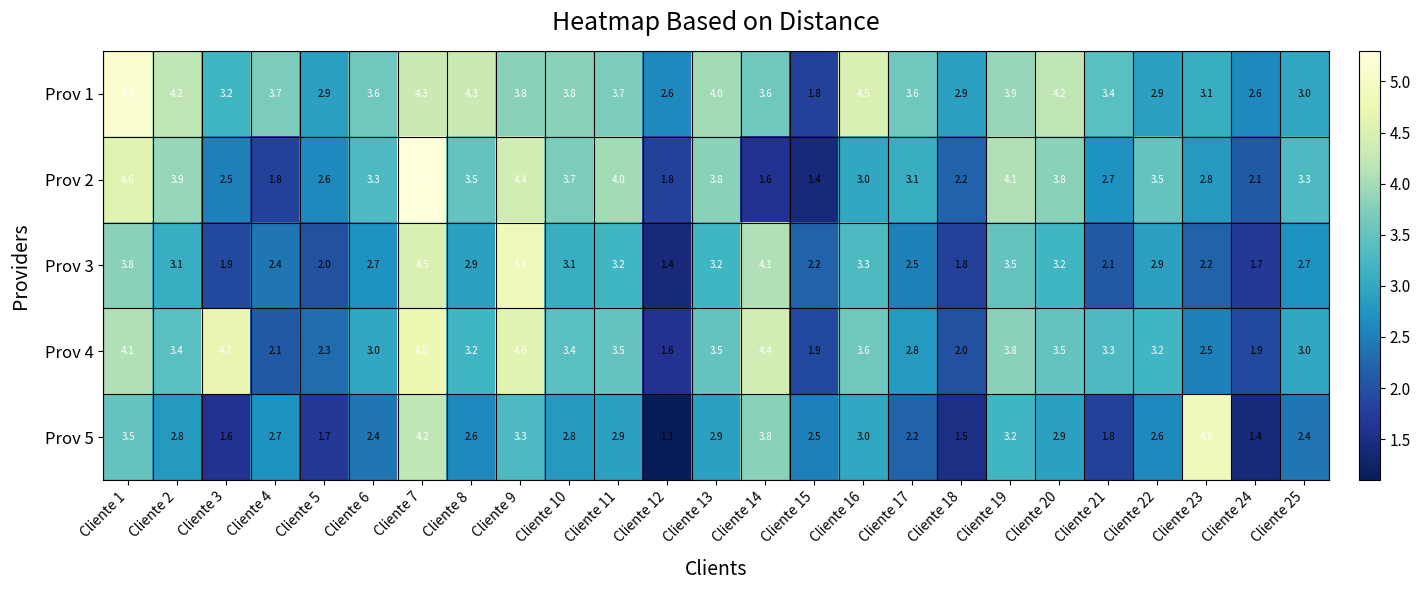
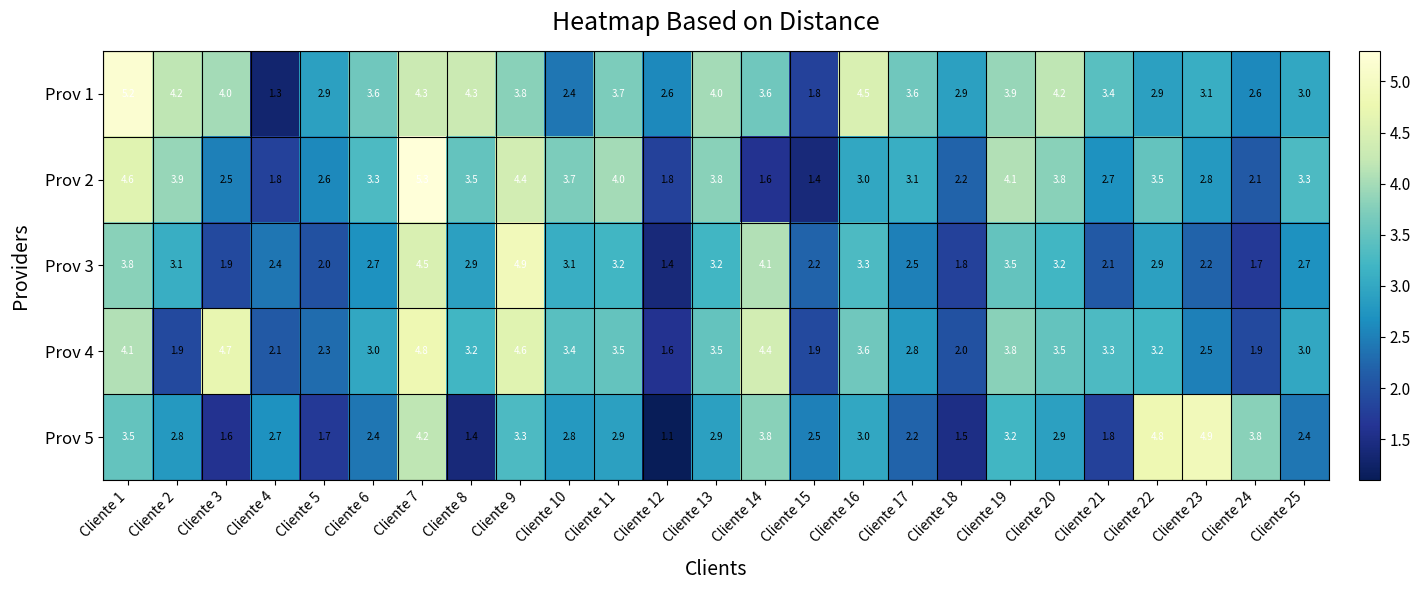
  {
    "Prov 1": {
      "Cliente 2": 4.2,
-     "Cliente 3": 3.2,
-     "Cliente 4": 3.7,
+     "Cliente 3": 4.0,
+     "Cliente 4": 1.3,
      "Cliente 5": 2.9,
      "Cliente 6": 3.6,
      "Cliente 7": 4.3,
      "Cliente 8": 4.3,
      "Cliente 9": 3.8,
-     "Cliente 10": 3.8,
+     "Cliente 10": 2.4,
      "Cliente 11": 3.7,
      "Cliente 12": 2.6,
      "Cliente 13": 4.0,
      "Cliente 14": 3.6,
      "Cliente 15": 1.8,
      "Cliente 16": 4.5,
      "Cliente 17": 3.6,
      "Cliente 18": 2.9,
      "Cliente 19": 3.9,
      "Cliente 20": 4.2,
      "Cliente 21": 3.4,
      "Cliente 22": 2.9,
      "Cliente 23": 3.1,
      "Cliente 24": 2.6,
      "Cliente 25": 3.0
    },
    "Prov 2": {
      "Cliente 1": 4.6,
      "Cliente 2": 3.9,
      "Cliente 3": 2.5,
      "Cliente 4": 1.8,
      "Cliente 5": 2.6,
      "Cliente 6": 3.3,
      "Cliente 8": 3.5,
      "Cliente 9": 4.4,
      "Cliente 10": 3.7,
      "Cliente 11": 4.0,
      "Cliente 12": 1.8,
      "Cliente 13": 3.8,
      "Cliente 14": 1.6,
      "Cliente 15": 1.4,
      "Cliente 16": 3.0,
      "Cliente 17": 3.1,
      "Cliente 18": 2.2,
      "Cliente 19": 4.1,
      "Cliente 20": 3.8,
      "Cliente 21": 2.7,
      "Cliente 22": 3.5,
      "Cliente 23": 2.8,
      "Cliente 24": 2.1,
      "Cliente 25": 3.3
    },
    "Prov 3": {
      "Cliente 1": 3.8,
      "Cliente 2": 3.1,
      "Cliente 3": 1.9,
      "Cliente 4": 2.4,
      "Cliente 5": 2.0,
      "Cliente 6": 2.7,
      "Cliente 7": 4.5,
      "Cliente 8": 2.9,
      "Cliente 9": 4.9,
      "Cliente 10": 3.1,
      "Cliente 11": 3.2,
      "Cliente 12": 1.4,
      "Cliente 13": 3.2,
      "Cliente 14": 4.1,
      "Cliente 15": 2.2,
      "Cliente 16": 3.3,
      "Cliente 17": 2.5,
      "Cliente 18": 1.8,
      "Cliente 19": 3.5,
      "Cliente 20": 3.2,
      "Cliente 21": 2.1,
      "Cliente 22": 2.9,
      "Cliente 23": 2.2,
      "Cliente 24": 1.7,
      "Cliente 25": 2.7
    },
    "Prov 4": {
      "Cliente 1": 4.1,
-     "Cliente 2": 3.4,
+     "Cliente 2": 1.9,
      "Cliente 3": 4.7,
      "Cliente 4": 2.1,
      "Cliente 5": 2.3,
      "Cliente 6": 3.0,
      "Cliente 7": 4.8,
      "Cliente 8": 3.2,
      "Cliente 9": 4.6,
      "Cliente 10": 3.4,
      "Cliente 11": 3.5,
      "Cliente 12": 1.6,
      "Cliente 13": 3.5,
      "Cliente 14": 4.4,
      "Cliente 15": 1.9,
      "Cliente 16": 3.6,
      "Cliente 17": 2.8,
      "Cliente 18": 2.0,
      "Cliente 19": 3.8,
      "Cliente 20": 3.5,
      "Cliente 21": 3.3,
      "Cliente 22": 3.2,
      "Cliente 23": 2.5,
      "Cliente 24": 1.9,
      "Cliente 25": 3.0
    },
    "Prov 5": {
      "Cliente 1": 3.5,
      "Cliente 2": 2.8,
      "Cliente 3": 1.6,
      "Cliente 4": 2.7,
      "Cliente 5": 1.7,
      "Cliente 6": 2.4,
      "Cliente 7": 4.2,
-     "Cliente 8": 2.6,
+     "Cliente 8": 1.4,
      "Cliente 9": 3.3,
      "Cliente 10": 2.8,
      "Cliente 11": 2.9,
      "Cliente 12": 1.1,
      "Cliente 13": 2.9,
      "Cliente 14": 3.8,
      "Cliente 15": 2.5,
      "Cliente 16": 3.0,
      "Cliente 17": 2.2,
      "Cliente 18": 1.5,
      "Cliente 19": 3.2,
      "Cliente 20": 2.9,
      "Cliente 21": 1.8,
-     "Cliente 22": 2.6,
+     "Cliente 22": 4.8,
      "Cliente 23": 4.9,
-     "Cliente 24": 1.4,
+     "Cliente 24": 3.8,
      "Cliente 25": 2.4
    }
  }
